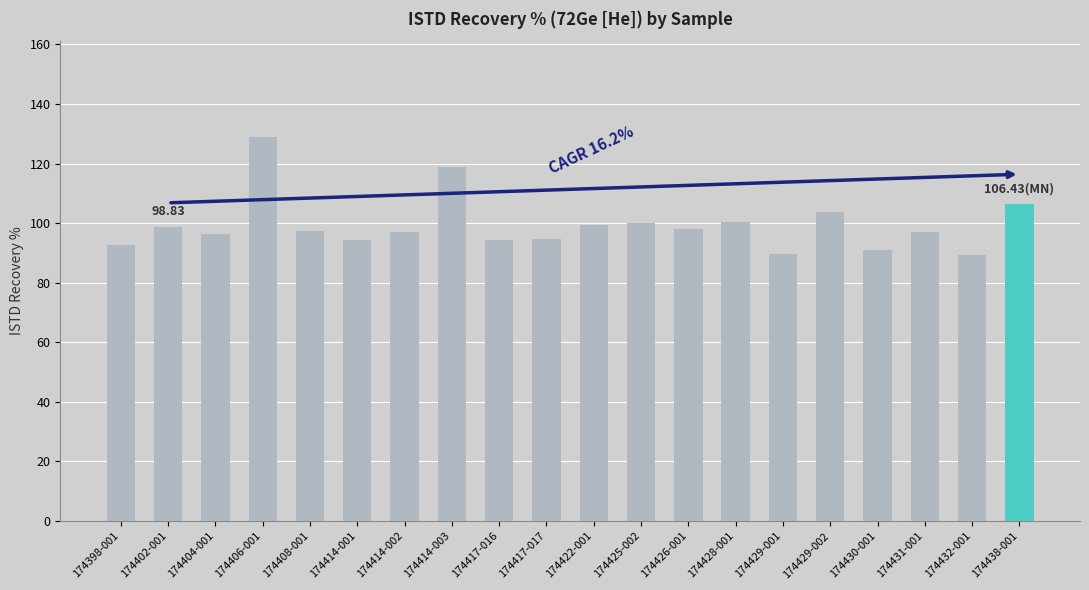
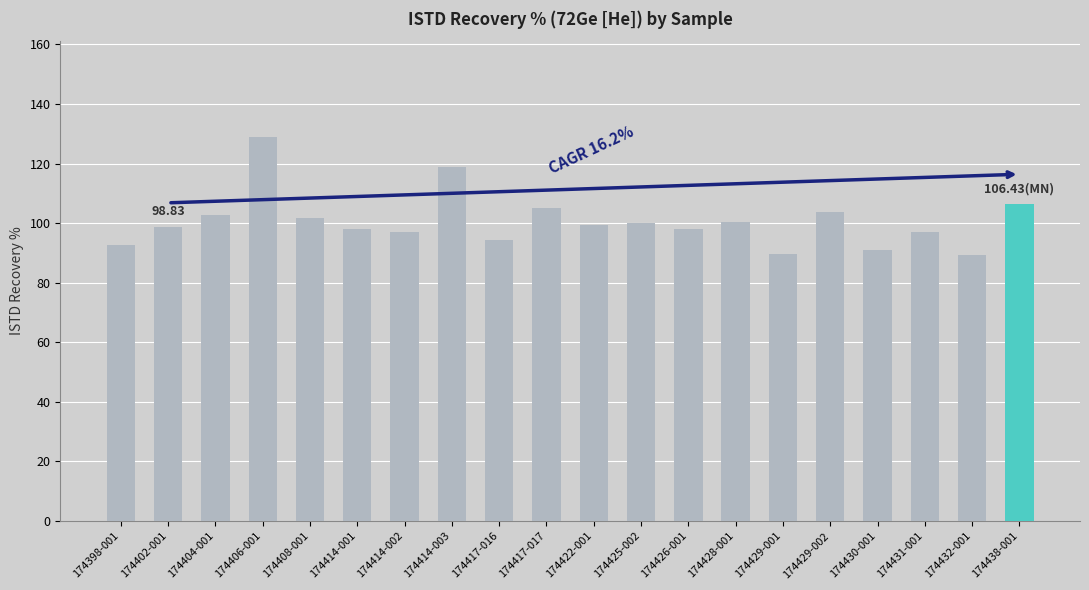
  {
    "174398-001": 93,
-   "174404-001": 96,
+   "174404-001": 103,
    "174406-001": 129,
-   "174408-001": 97,
-   "174414-001": 94,
+   "174408-001": 102,
+   "174414-001": 98,
    "174414-002": 97,
    "174414-003": 119,
    "174417-016": 94,
-   "174417-017": 95,
+   "174417-017": 105,
    "174422-001": 99,
    "174425-002": 100,
    "174426-001": 98,
    "174428-001": 100,
    "174429-001": 90,
    "174429-002": 104,
    "174430-001": 91,
    "174431-001": 97,
    "174432-001": 89
  }
